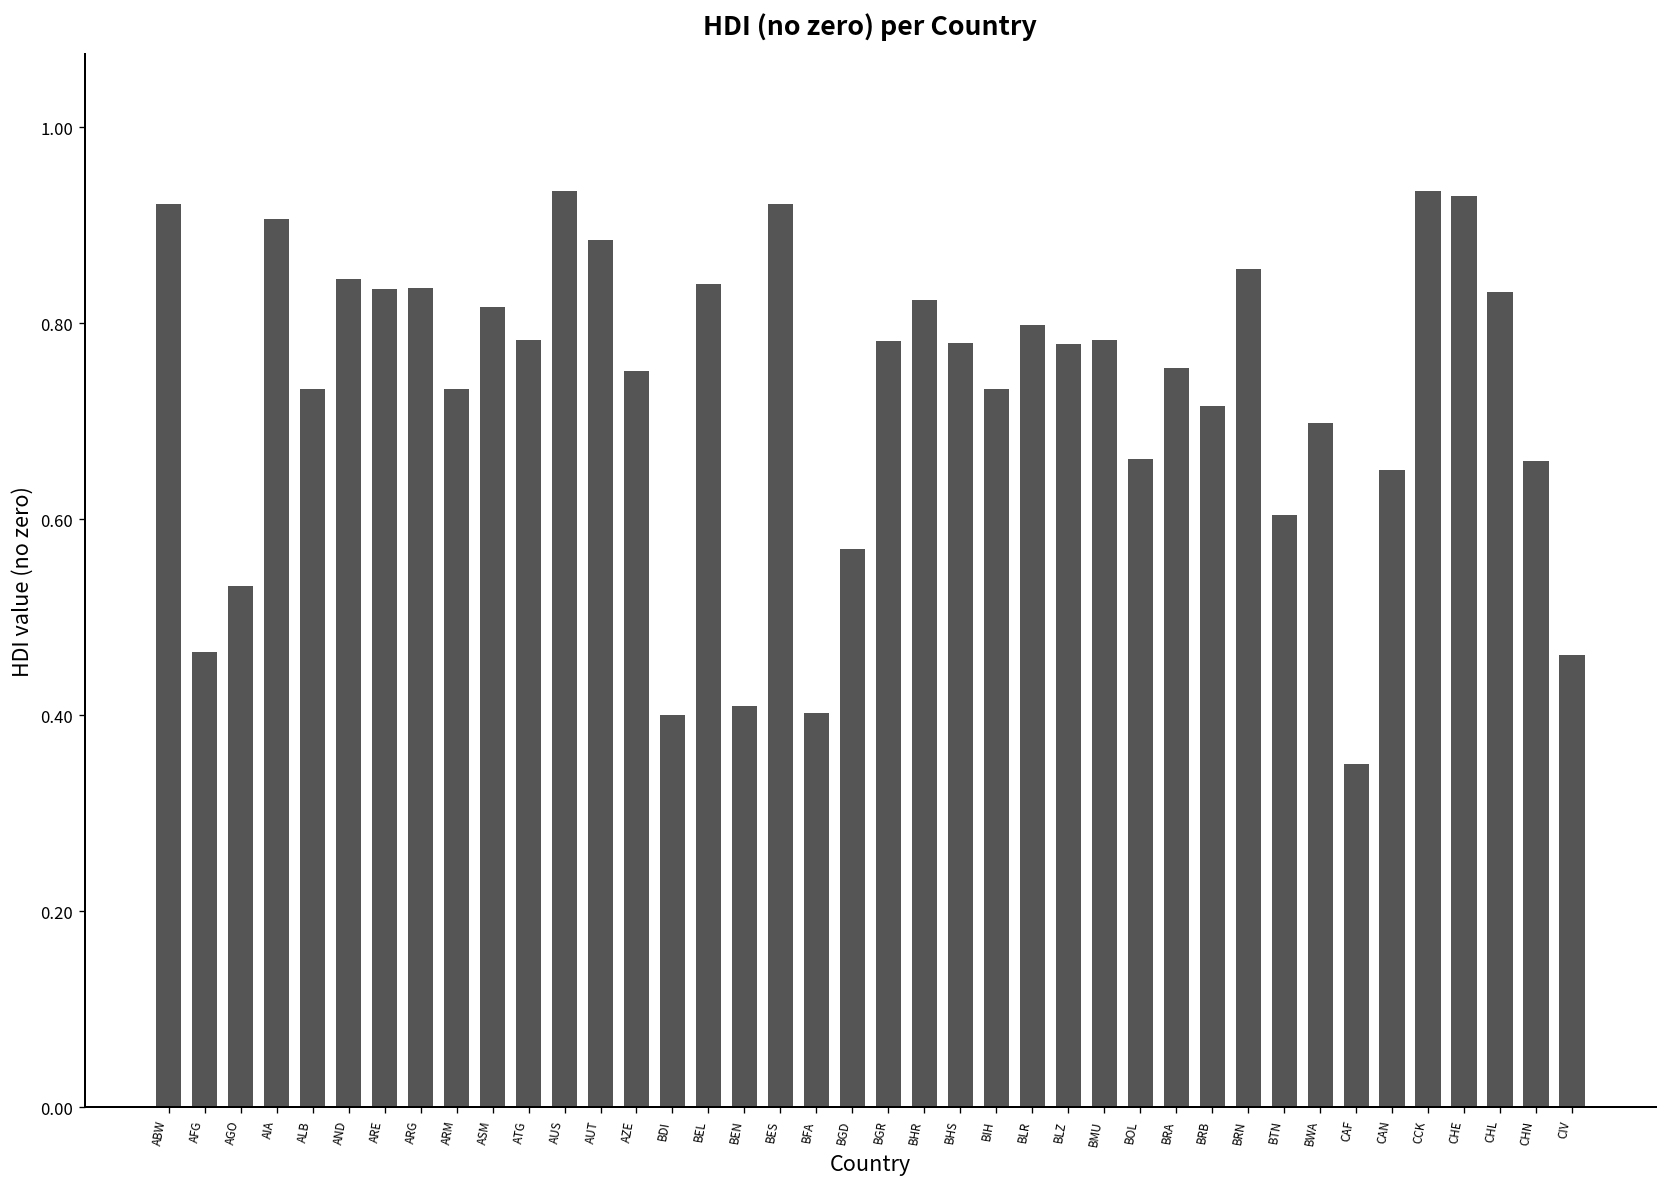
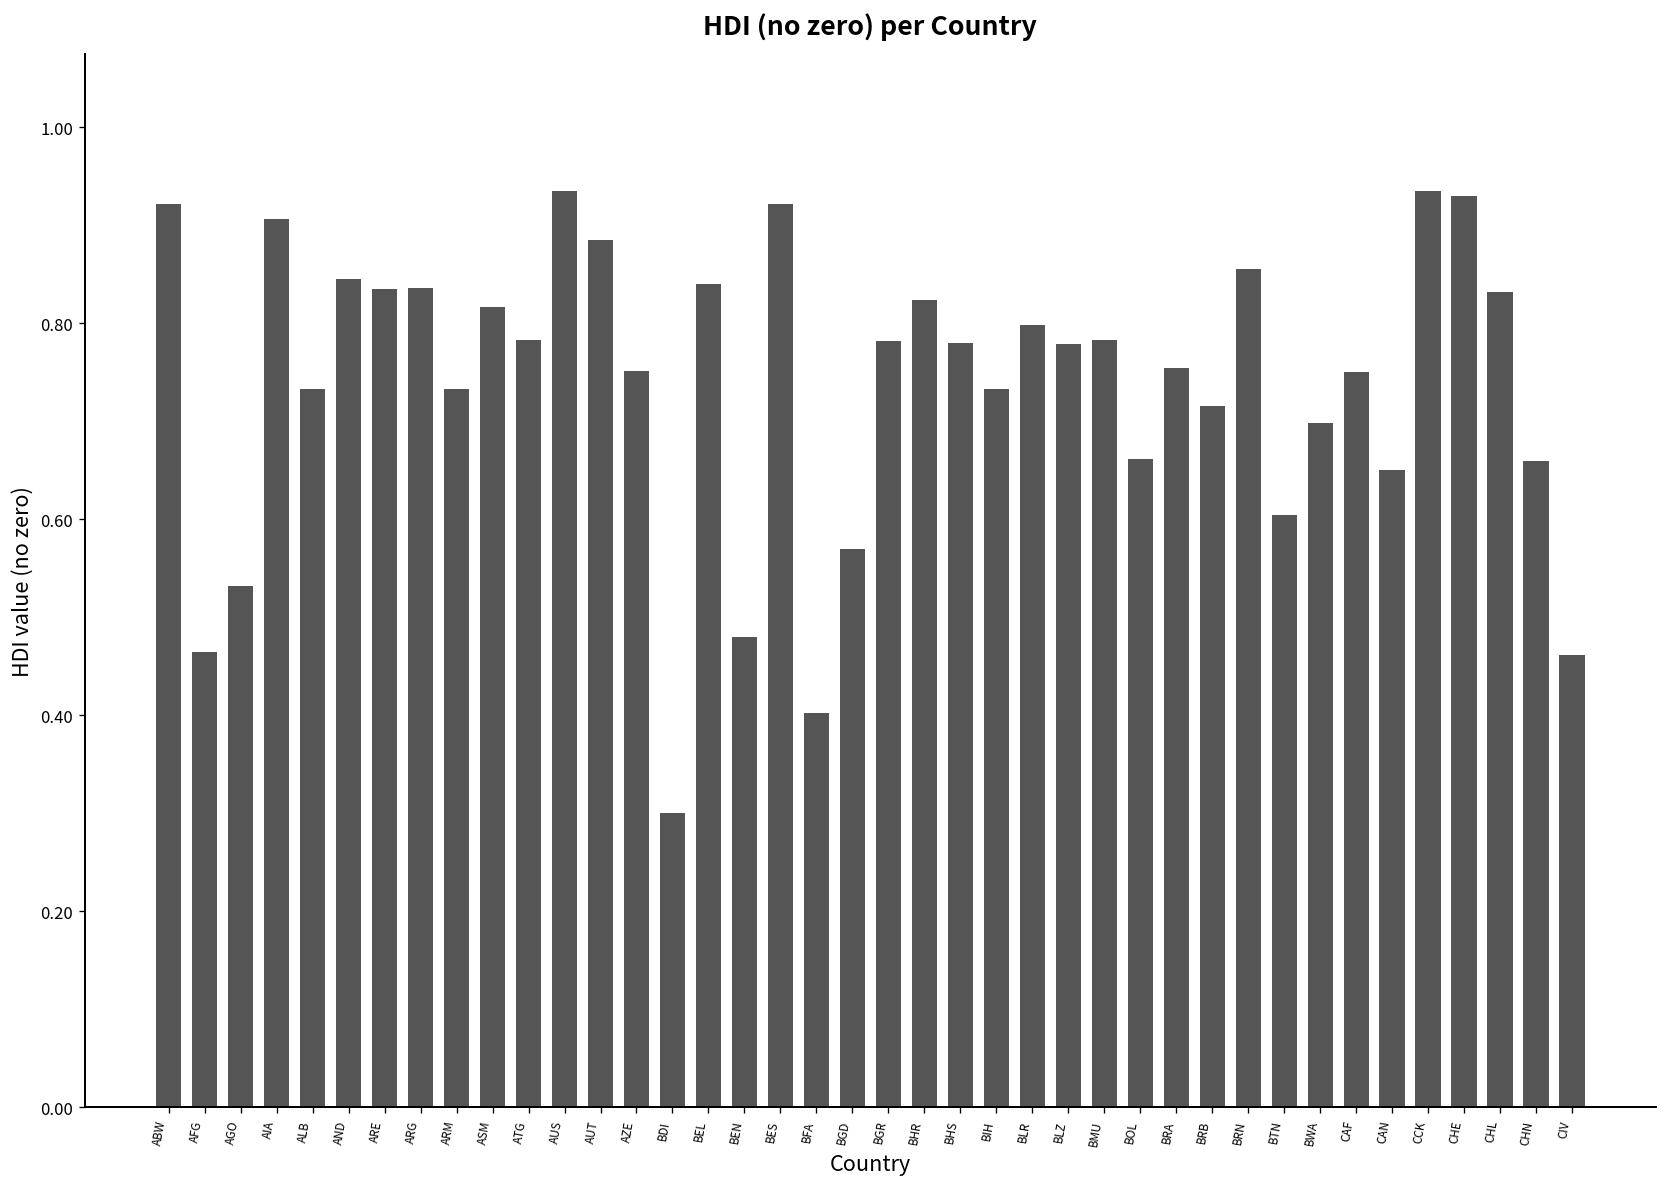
  {
    "ABW": 0.92,
    "AFG": 0.47,
    "AGO": 0.53,
    "AIA": 0.91,
    "ALB": 0.73,
    "AND": 0.85,
    "ARE": 0.84,
    "ARG": 0.84,
    "ARM": 0.73,
    "ASM": 0.82,
    "ATG": 0.78,
    "AUS": 0.94,
    "AUT": 0.89,
    "AZE": 0.75,
-   "BDI": 0.4,
+   "BDI": 0.3,
    "BEL": 0.84,
-   "BEN": 0.41,
+   "BEN": 0.48,
    "BES": 0.92,
    "BFA": 0.40,
    "BGD": 0.57,
    "BGR": 0.78,
    "BHR": 0.82,
    "BHS": 0.78,
    "BIH": 0.73,
    "BLR": 0.80,
    "BLZ": 0.78,
    "BMU": 0.78,
    "BOL": 0.66,
    "BRA": 0.76,
    "BRB": 0.72,
    "BRN": 0.86,
    "BTN": 0.61,
    "BWA": 0.70,
-   "CAF": 0.35,
+   "CAF": 0.75,
    "CAN": 0.65,
    "CCK": 0.94,
    "CHE": 0.93,
    "CHL": 0.83,
    "CHN": 0.66,
    "CIV": 0.46
  }
